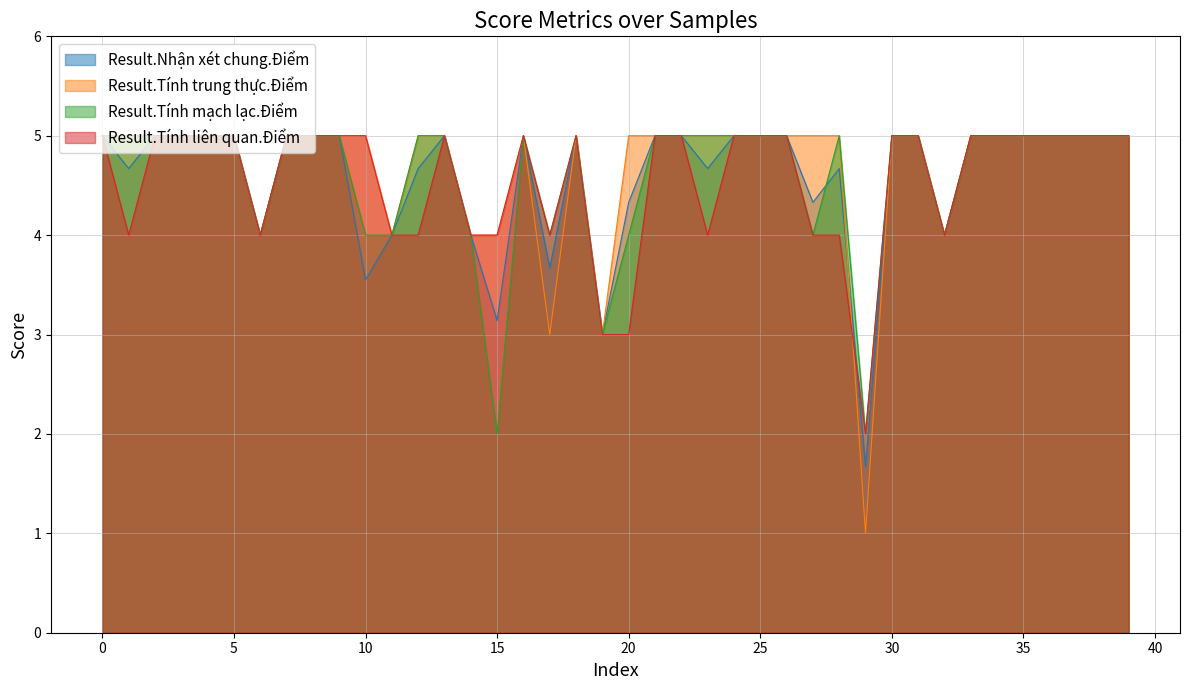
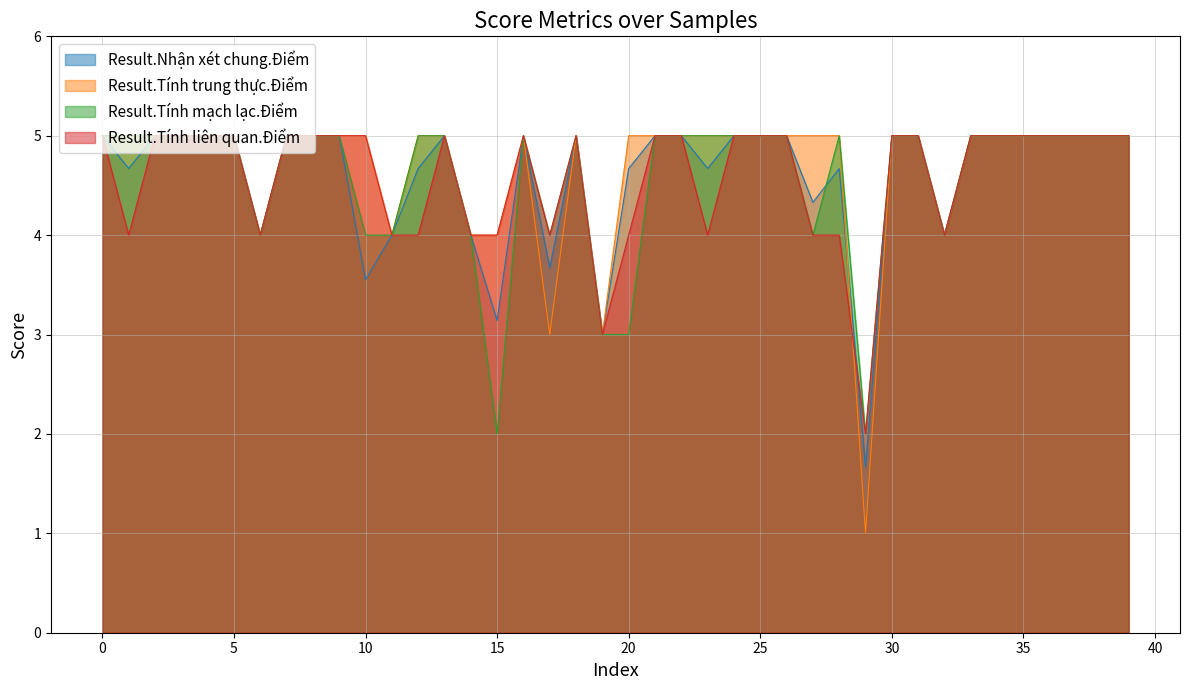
  {
    "Result.Nhận xét chung.Điểm": {
      "10": 3.6,
      "15": 3.1,
-     "20": 4.3
+     "20": 4.7
    },
    "Result.Tính trung thực.Điểm": {
      "20": 5.0
    },
    "Result.Tính mạch lạc.Điểm": {
      "10": 4,
      "15": 2,
-     "20": 4
+     "20": 3
    },
    "Result.Tính liên quan.Điểm": {
-     "20": 3
+     "20": 4
    }
  }
